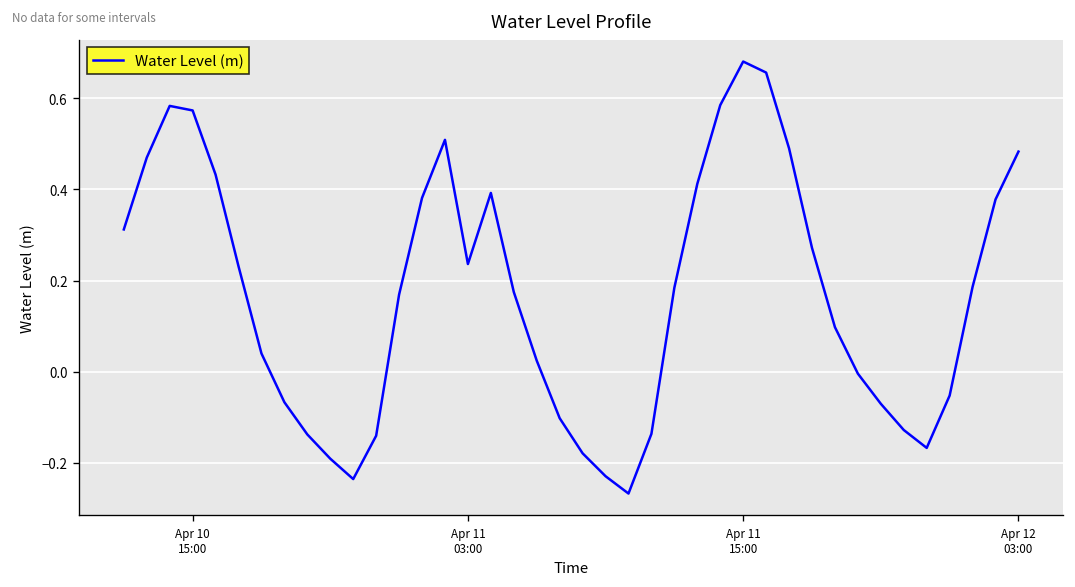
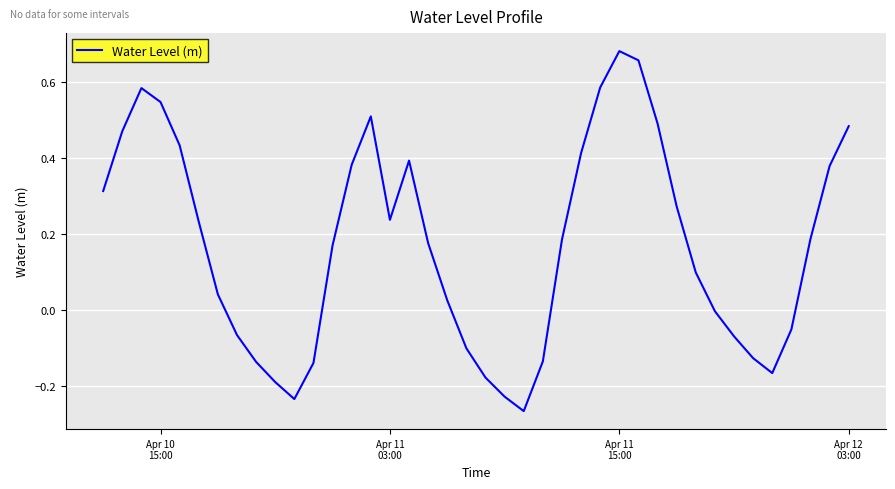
  {
-   "Apr 10 15:00": 0.57,
+   "Apr 10 15:00": 0.55,
    "Apr 11 03:00": 0.24,
    "Apr 11 15:00": 0.68,
    "Apr 12 03:00": 0.48
  }
